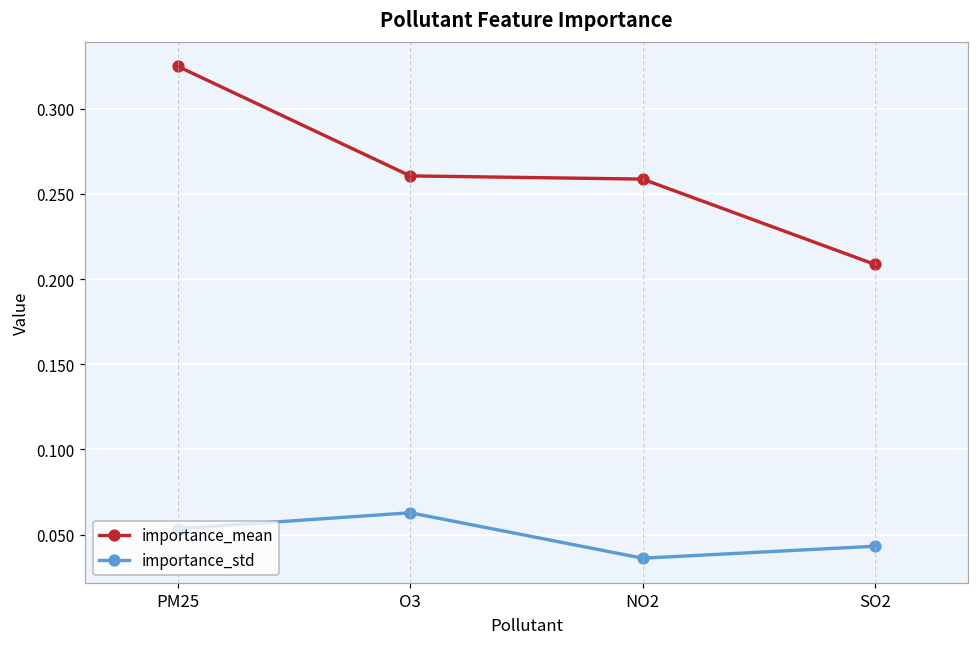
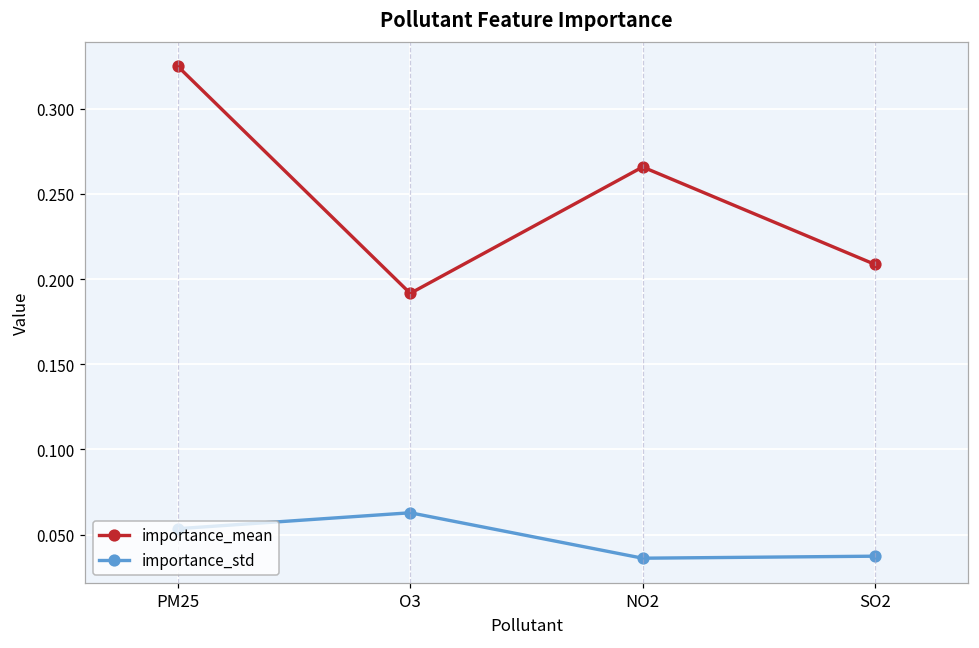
  {
    "importance_mean": {
      "PM25": 0.325,
-     "O3": 0.261,
-     "NO2": 0.259,
+     "O3": 0.192,
+     "NO2": 0.266,
      "SO2": 0.209
    },
    "importance_std": {
      "O3": 0.063,
      "NO2": 0.036,
-     "SO2": 0.043
+     "SO2": 0.037
    }
  }
